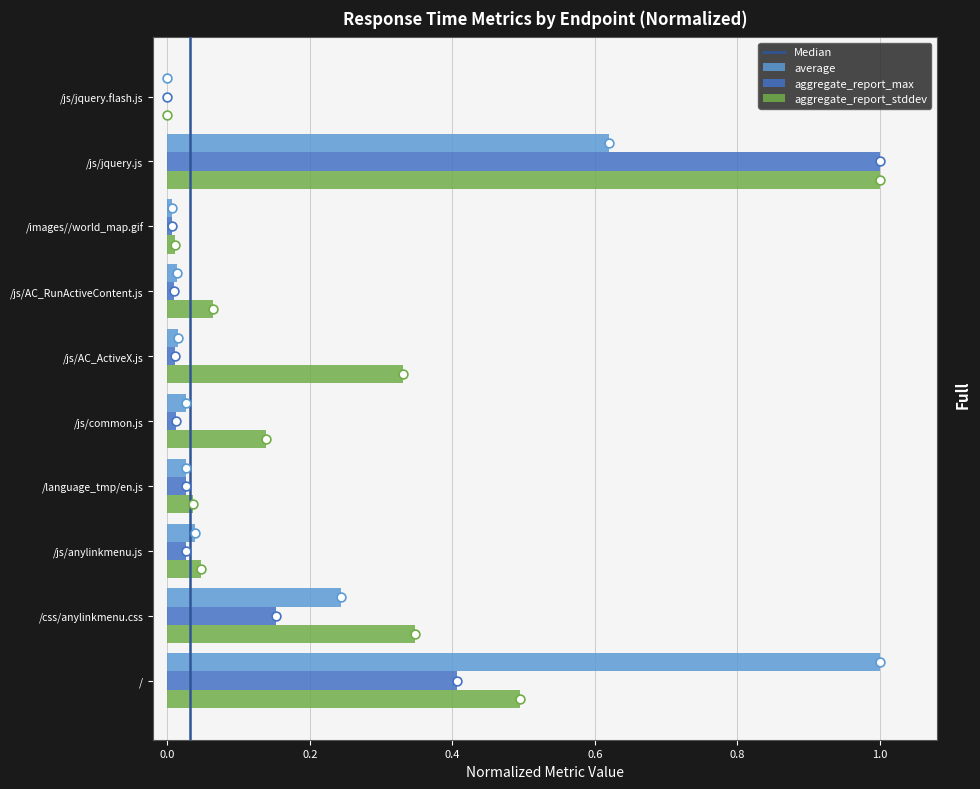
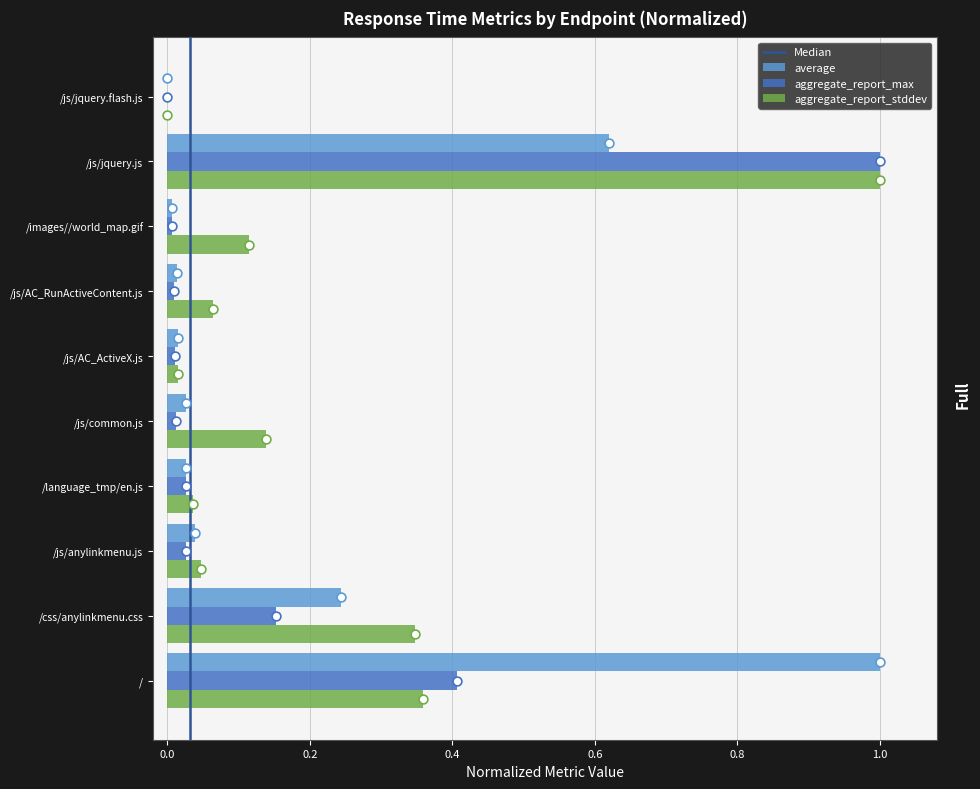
  {
    "aggregate_report_stddev": {
      "/js/jquery.flash.js": 0.00,
      "/js/jquery.js": 1.00,
-     "/images//world_map.gif": 0.01,
+     "/images//world_map.gif": 0.11,
      "/js/AC_RunActiveContent.js": 0.06,
-     "/js/AC_ActiveX.js": 0.33,
+     "/js/AC_ActiveX.js": 0.02,
      "/js/common.js": 0.14,
      "/language_tmp/en.js": 0.04,
      "/js/anylinkmenu.js": 0.05,
      "/css/anylinkmenu.css": 0.35,
-     "/": 0.50
+     "/": 0.36
    }
  }
